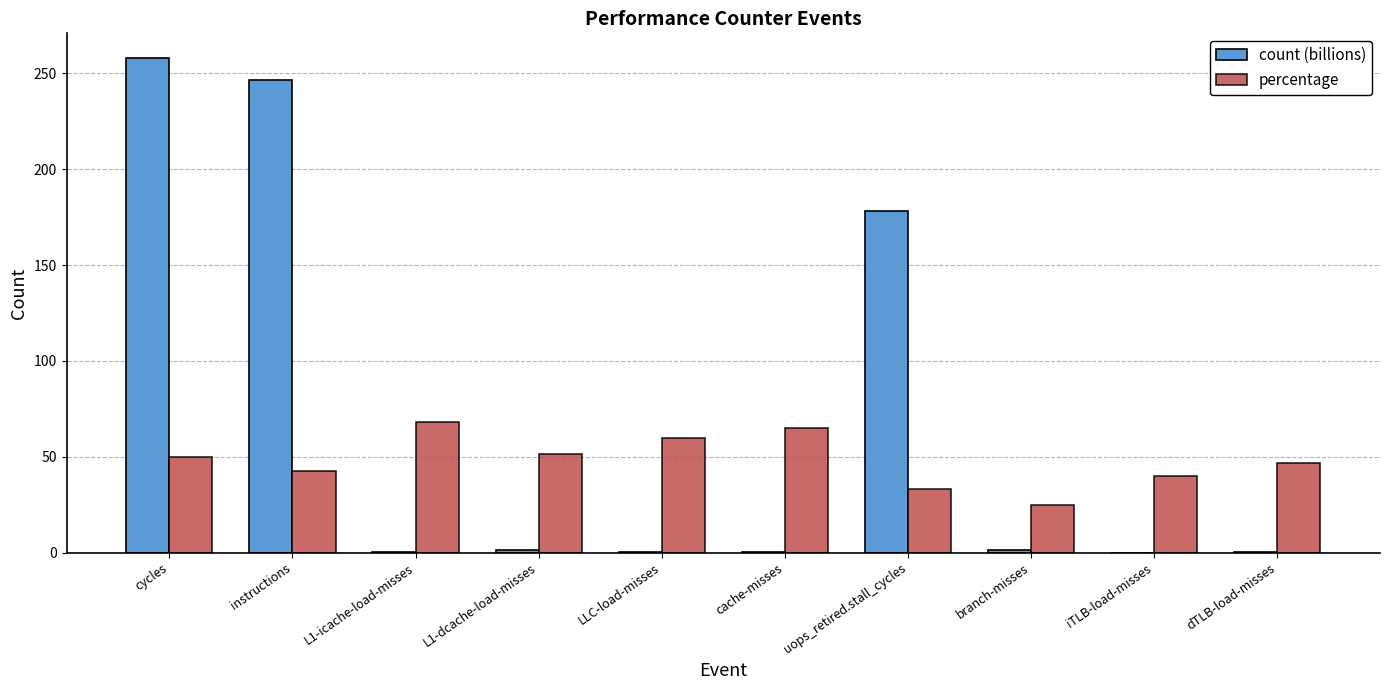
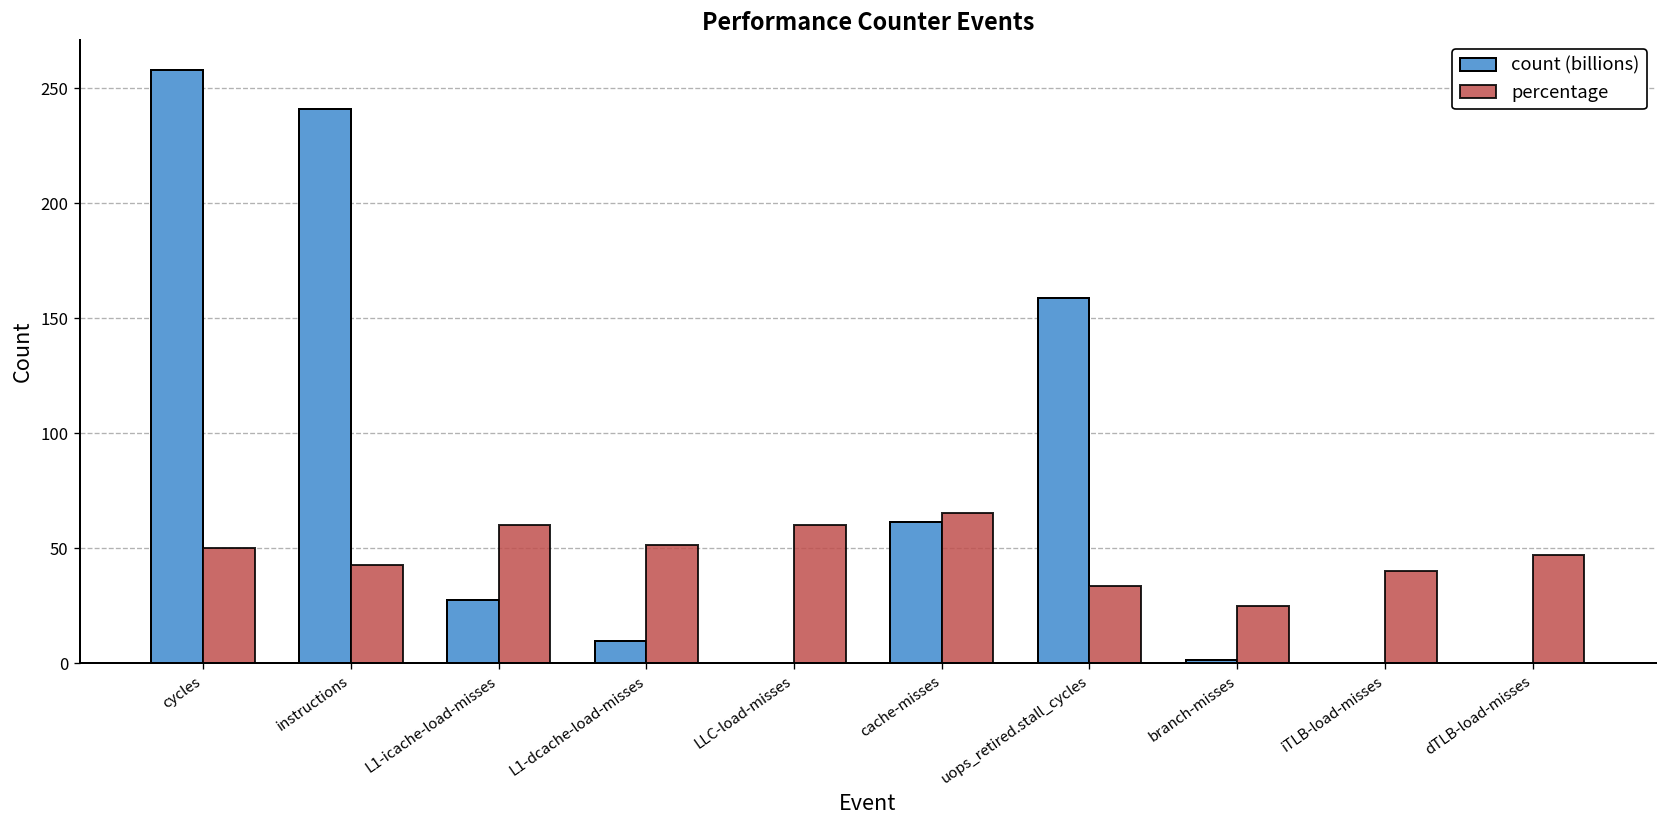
  {
    "count (billions)": {
      "cycles": 258,
-     "instructions": 247,
-     "L1-icache-load-misses": 1,
-     "L1-dcache-load-misses": 1,
-     "cache-misses": 0,
-     "uops_retired.stall_cycles": 178
+     "instructions": 241,
+     "L1-icache-load-misses": 27,
+     "L1-dcache-load-misses": 10,
+     "cache-misses": 61,
+     "uops_retired.stall_cycles": 159
    },
    "percentage": {
      "cycles": 50,
      "instructions": 43,
-     "L1-icache-load-misses": 68,
+     "L1-icache-load-misses": 60,
      "L1-dcache-load-misses": 51,
      "LLC-load-misses": 60,
      "cache-misses": 65,
      "uops_retired.stall_cycles": 33,
      "branch-misses": 25,
      "iTLB-load-misses": 40,
      "dTLB-load-misses": 47
    }
  }
